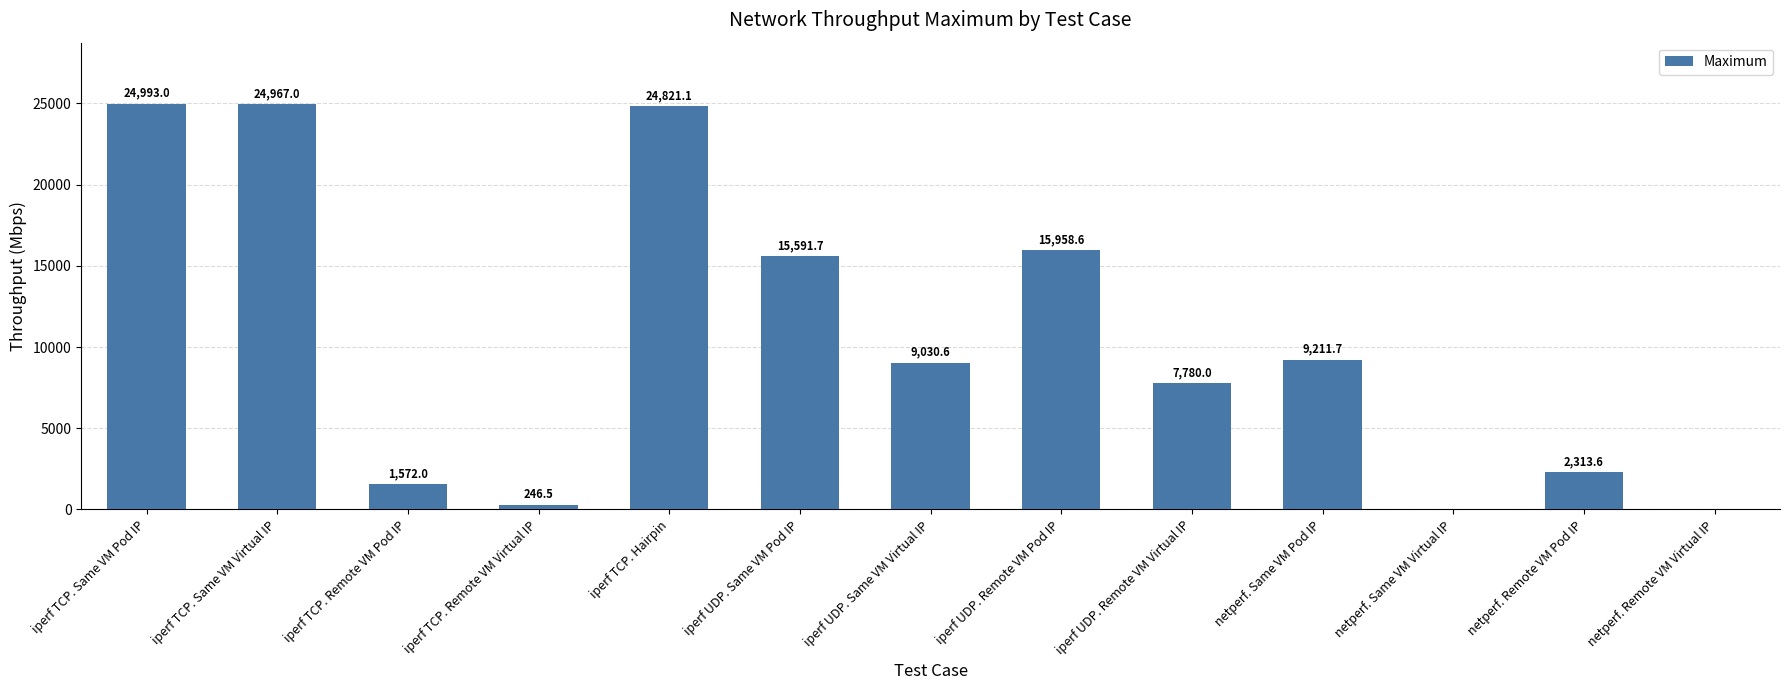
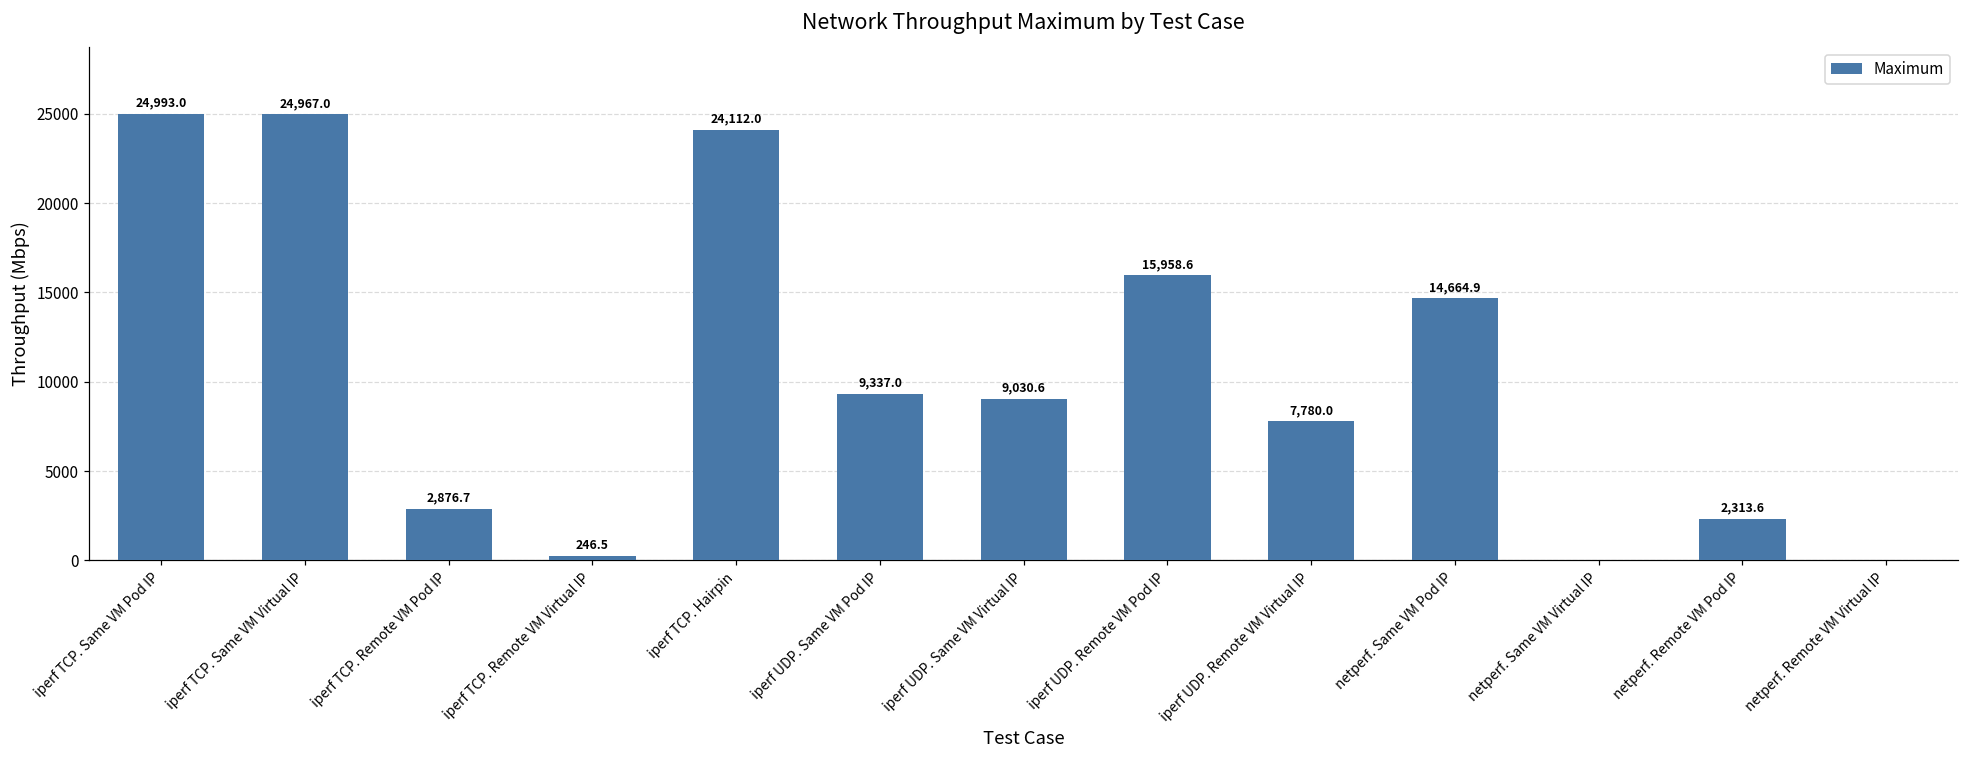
  {
    "iperf TCP. Same VM Pod IP": "24,993.0",
    "iperf TCP. Same VM Virtual IP": "24,967.0",
-   "iperf TCP. Remote VM Pod IP": "1,572.0",
+   "iperf TCP. Remote VM Pod IP": "2,876.7",
    "iperf TCP. Remote VM Virtual IP": "246.5",
-   "iperf TCP. Hairpin": "24,821.1",
-   "iperf UDP. Same VM Pod IP": "15,591.7",
+   "iperf TCP. Hairpin": "24,112.0",
+   "iperf UDP. Same VM Pod IP": "9,337.0",
    "iperf UDP. Same VM Virtual IP": "9,030.6",
    "iperf UDP. Remote VM Pod IP": "15,958.6",
    "iperf UDP. Remote VM Virtual IP": "7,780.0",
-   "netperf. Same VM Pod IP": "9,211.7",
+   "netperf. Same VM Pod IP": "14,664.9",
    "netperf. Remote VM Pod IP": "2,313.6"
  }
